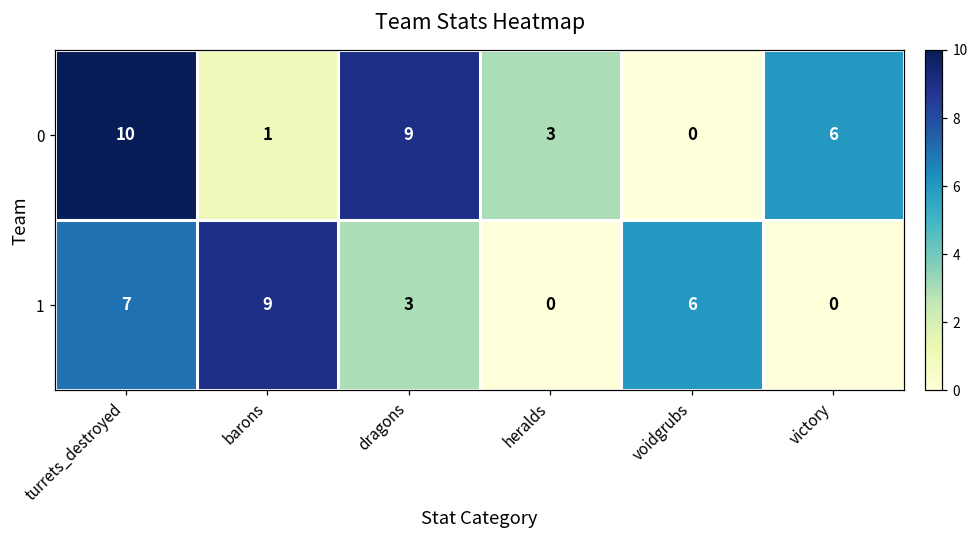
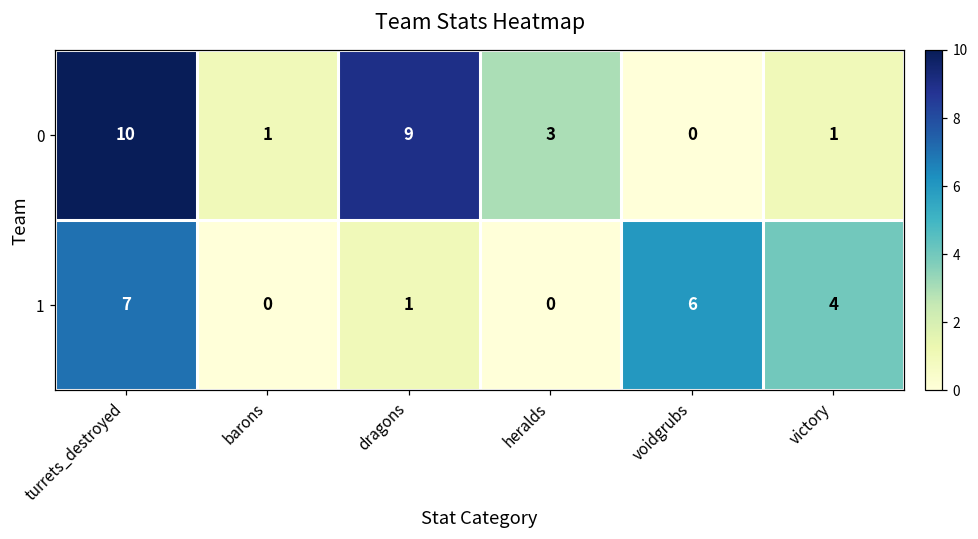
  {
    "0": {
      "turrets_destroyed": 10,
      "barons": 1,
      "dragons": 9,
      "heralds": 3,
      "voidgrubs": 0,
-     "victory": 6
+     "victory": 1
    },
    "1": {
      "turrets_destroyed": 7,
-     "barons": 9,
-     "dragons": 3,
+     "barons": 0,
+     "dragons": 1,
      "heralds": 0,
      "voidgrubs": 6,
-     "victory": 0
+     "victory": 4
    }
  }
